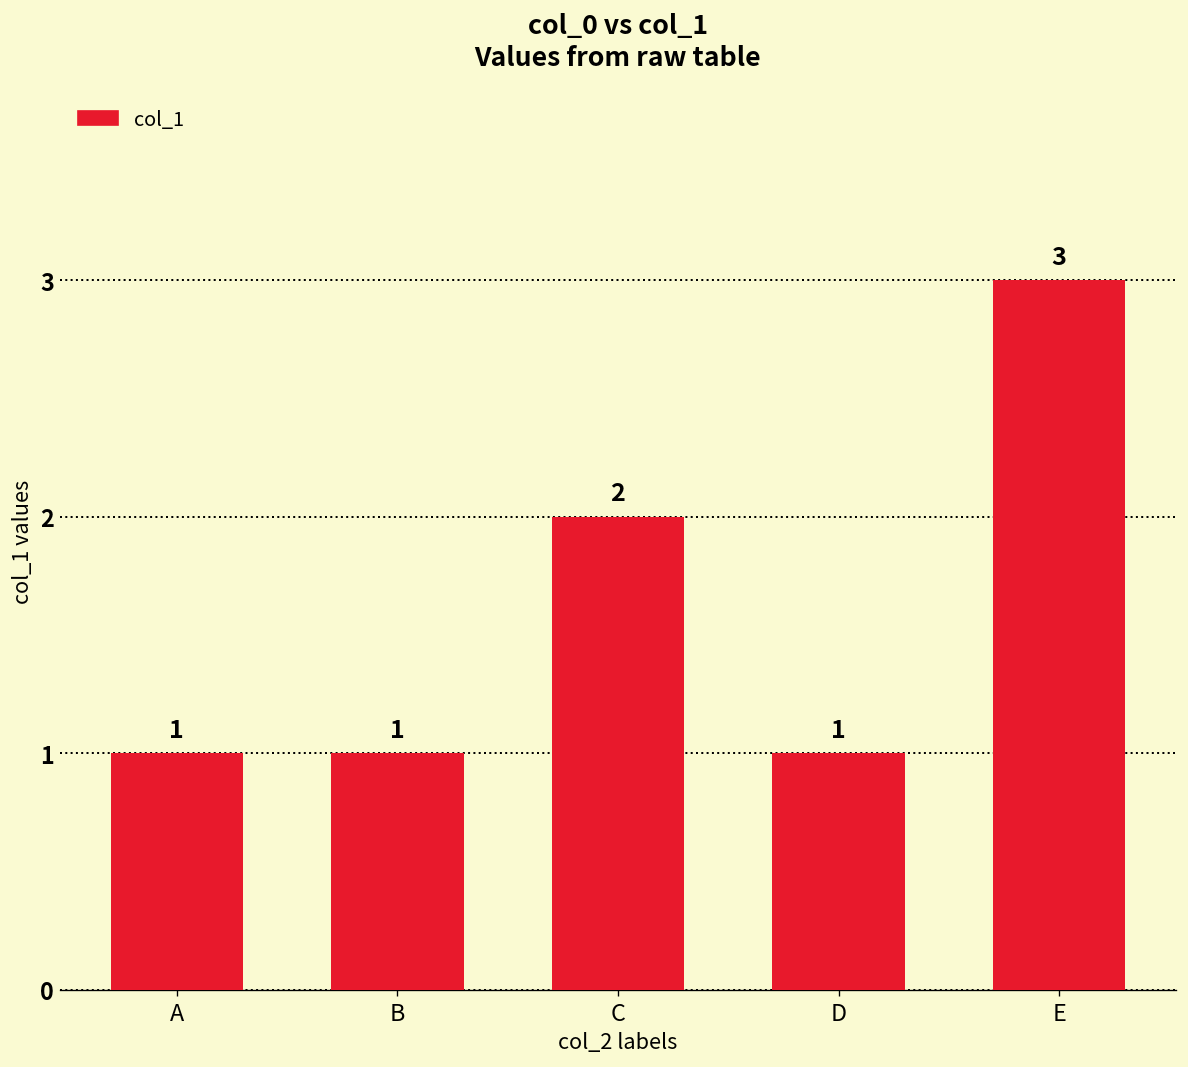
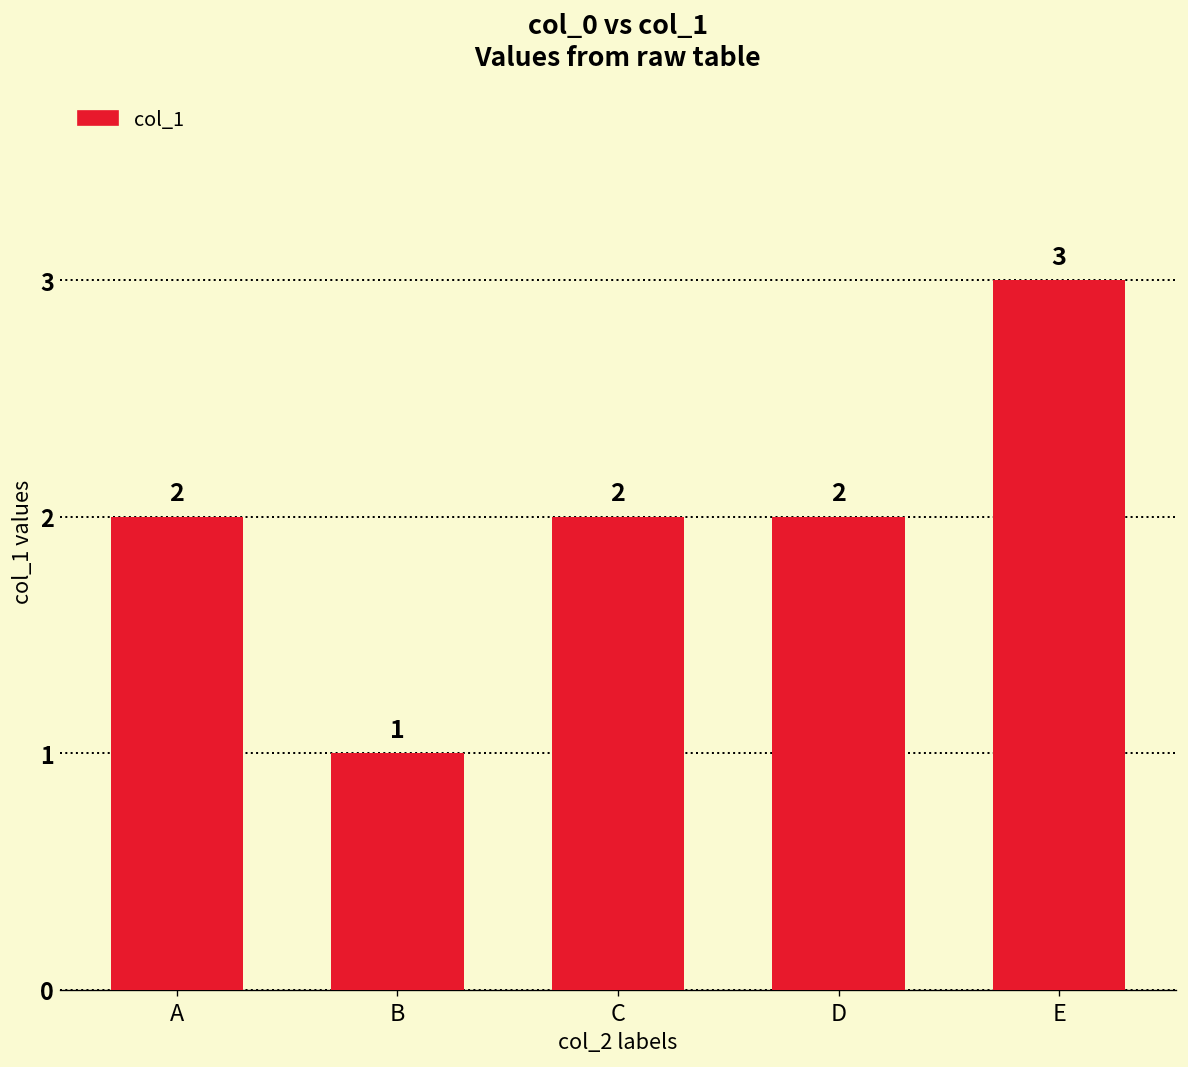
  {
-   "A": 1,
+   "A": 2,
    "B": 1,
    "C": 2,
-   "D": 1,
+   "D": 2,
    "E": 3
  }
